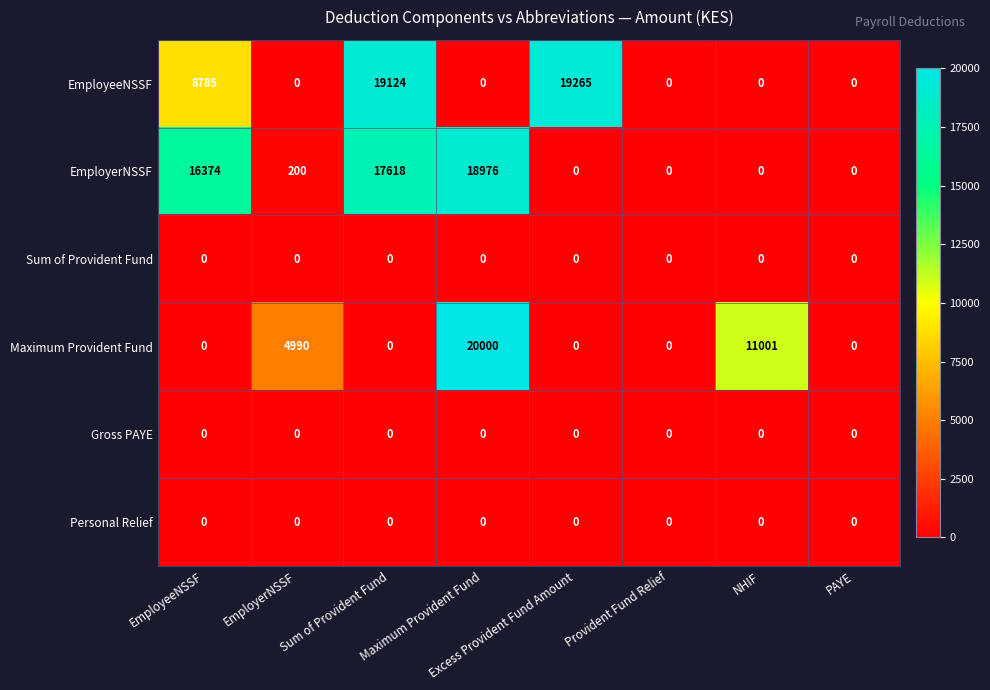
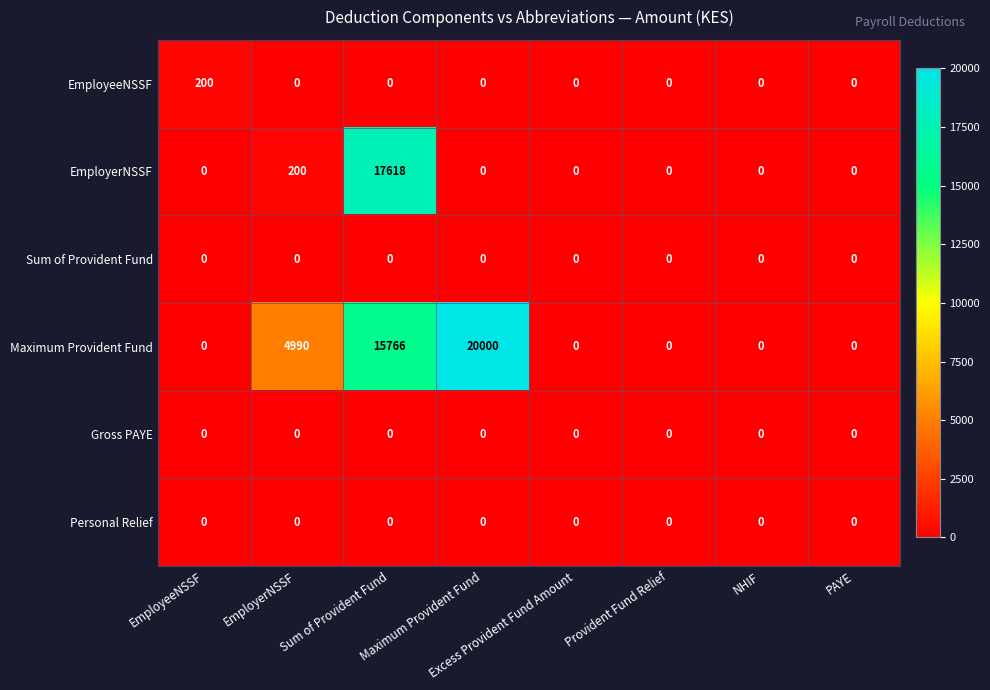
  {
    "EmployeeNSSF": {
-     "EmployeeNSSF": 8785,
+     "EmployeeNSSF": 200,
      "EmployerNSSF": 0,
-     "Sum of Provident Fund": 19124,
+     "Sum of Provident Fund": 0,
      "Maximum Provident Fund": 0,
-     "Excess Provident Fund Amount": 19265,
+     "Excess Provident Fund Amount": 0,
      "Provident Fund Relief": 0,
      "NHIF": 0,
      "PAYE": 0
    },
    "EmployerNSSF": {
-     "EmployeeNSSF": 16374,
+     "EmployeeNSSF": 0,
      "EmployerNSSF": 200,
      "Sum of Provident Fund": 17618,
-     "Maximum Provident Fund": 18976,
+     "Maximum Provident Fund": 0,
      "Excess Provident Fund Amount": 0,
      "Provident Fund Relief": 0,
      "NHIF": 0,
      "PAYE": 0
    },
    "Sum of Provident Fund": {
      "EmployeeNSSF": 0,
      "EmployerNSSF": 0,
      "Sum of Provident Fund": 0,
      "Maximum Provident Fund": 0,
      "Excess Provident Fund Amount": 0,
      "Provident Fund Relief": 0,
      "NHIF": 0,
      "PAYE": 0
    },
    "Maximum Provident Fund": {
      "EmployeeNSSF": 0,
      "EmployerNSSF": 4990,
-     "Sum of Provident Fund": 0,
+     "Sum of Provident Fund": 15766,
      "Maximum Provident Fund": 20000,
      "Excess Provident Fund Amount": 0,
      "Provident Fund Relief": 0,
-     "NHIF": 11001,
+     "NHIF": 0,
      "PAYE": 0
    },
    "Gross PAYE": {
      "EmployeeNSSF": 0,
      "EmployerNSSF": 0,
      "Sum of Provident Fund": 0,
      "Maximum Provident Fund": 0,
      "Excess Provident Fund Amount": 0,
      "Provident Fund Relief": 0,
      "NHIF": 0,
      "PAYE": 0
    },
    "Personal Relief": {
      "EmployeeNSSF": 0,
      "EmployerNSSF": 0,
      "Sum of Provident Fund": 0,
      "Maximum Provident Fund": 0,
      "Excess Provident Fund Amount": 0,
      "Provident Fund Relief": 0,
      "NHIF": 0,
      "PAYE": 0
    }
  }
